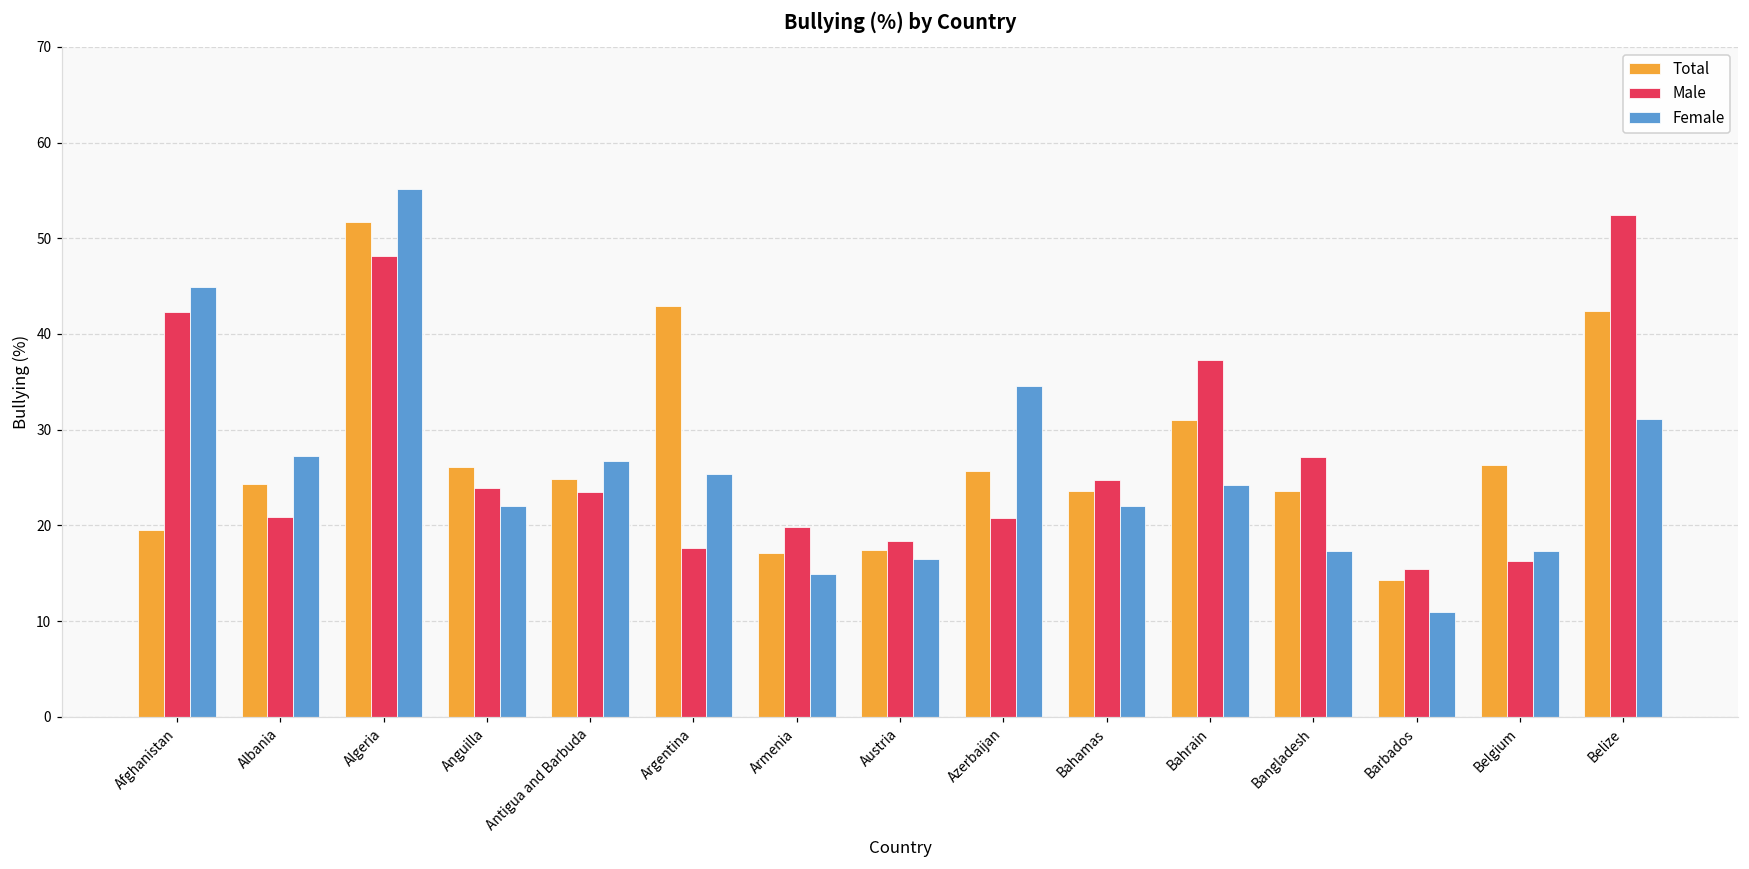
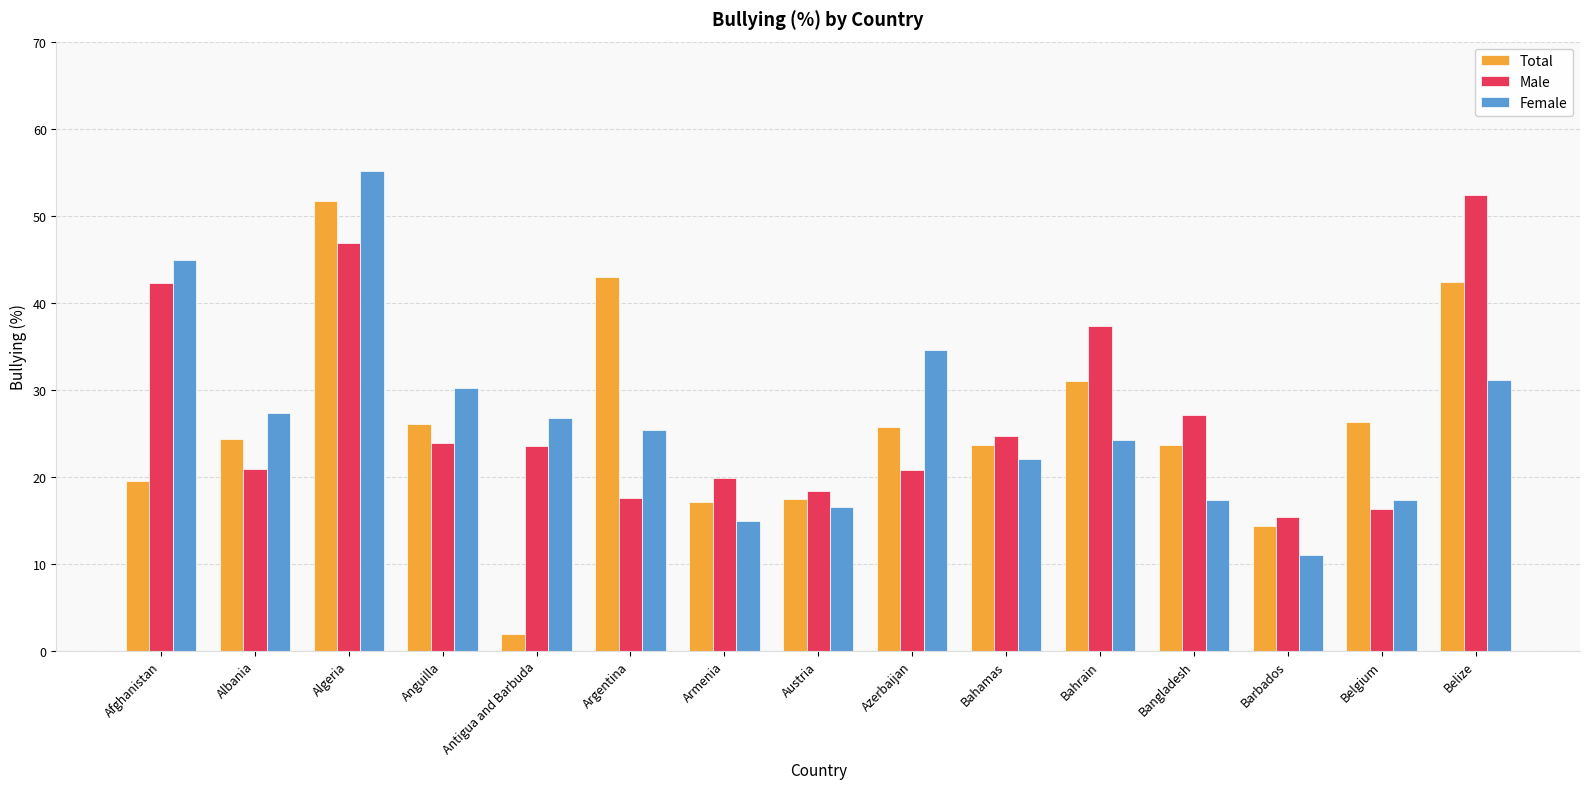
  {
    "Total": {
      "Afghanistan": 20,
      "Albania": 24,
      "Algeria": 52,
      "Anguilla": 26,
-     "Antigua and Barbuda": 25,
+     "Antigua and Barbuda": 2,
      "Argentina": 43,
      "Armenia": 17,
      "Austria": 17,
      "Azerbaijan": 26,
      "Bahamas": 24,
      "Bahrain": 31,
      "Bangladesh": 24,
      "Barbados": 14,
      "Belgium": 26,
      "Belize": 42
    },
    "Male": {
      "Afghanistan": 42,
      "Albania": 21,
-     "Algeria": 48,
+     "Algeria": 47,
      "Anguilla": 24,
      "Antigua and Barbuda": 24,
      "Argentina": 18,
      "Armenia": 20,
      "Austria": 18,
      "Azerbaijan": 21,
      "Bahamas": 25,
      "Bahrain": 37,
      "Bangladesh": 27,
      "Barbados": 15,
      "Belgium": 16,
      "Belize": 52
    },
    "Female": {
      "Afghanistan": 45,
      "Albania": 27,
      "Algeria": 55,
-     "Anguilla": 22,
+     "Anguilla": 30,
      "Antigua and Barbuda": 27,
      "Argentina": 25,
      "Armenia": 15,
      "Austria": 17,
      "Azerbaijan": 35,
      "Bahamas": 22,
      "Bahrain": 24,
      "Bangladesh": 17,
      "Barbados": 11,
      "Belgium": 17,
      "Belize": 31
    }
  }
